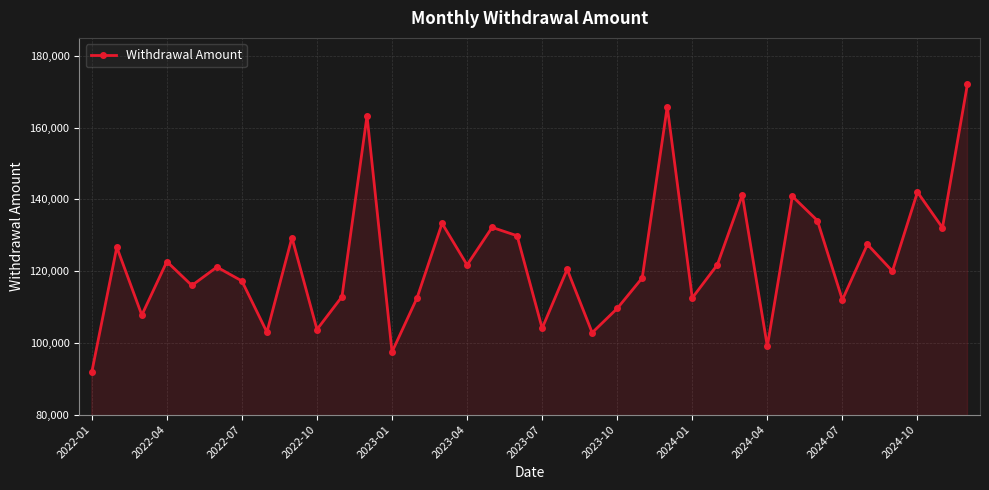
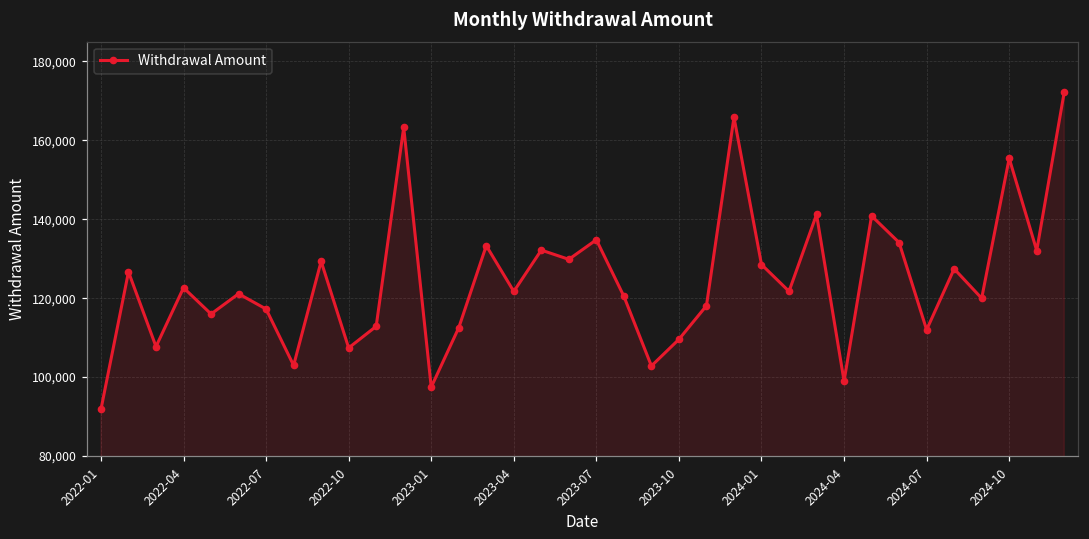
  {
    "2022-01": "92,000",
    "2022-04": "123,000",
    "2022-07": "117,000",
-   "2022-10": "104,000",
+   "2022-10": "107,000",
    "2023-01": "97,000",
    "2023-04": "122,000",
-   "2023-07": "104,000",
+   "2023-07": "135,000",
    "2023-10": "110,000",
-   "2024-01": "113,000",
+   "2024-01": "129,000",
    "2024-04": "99,000",
    "2024-07": "112,000",
-   "2024-10": "142,000"
+   "2024-10": "155,000"
  }
